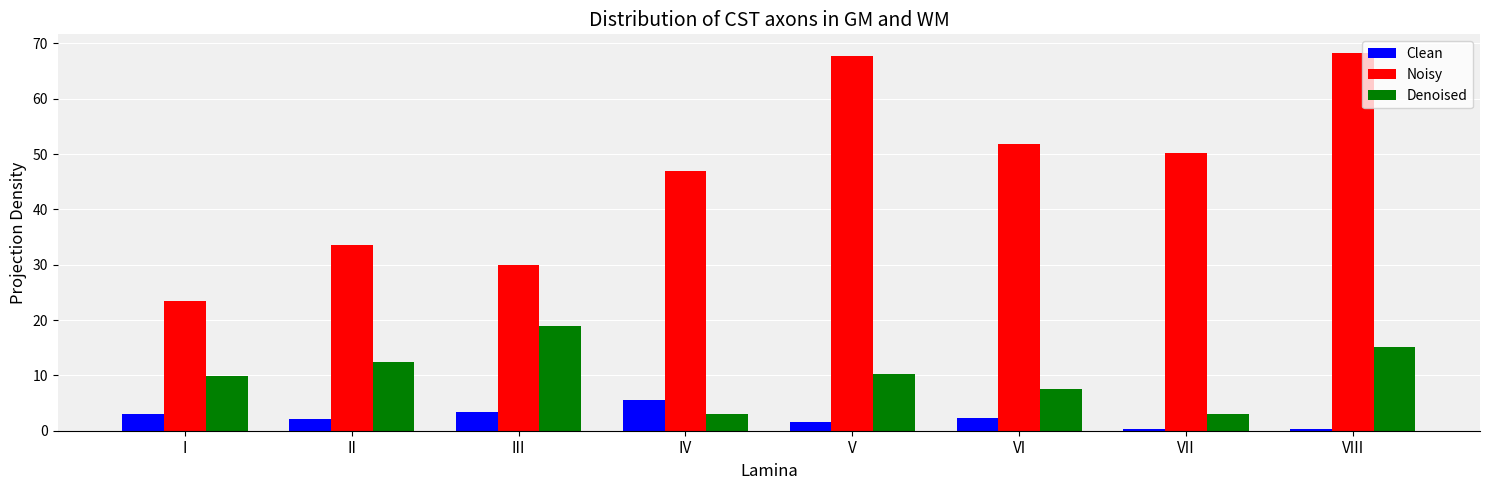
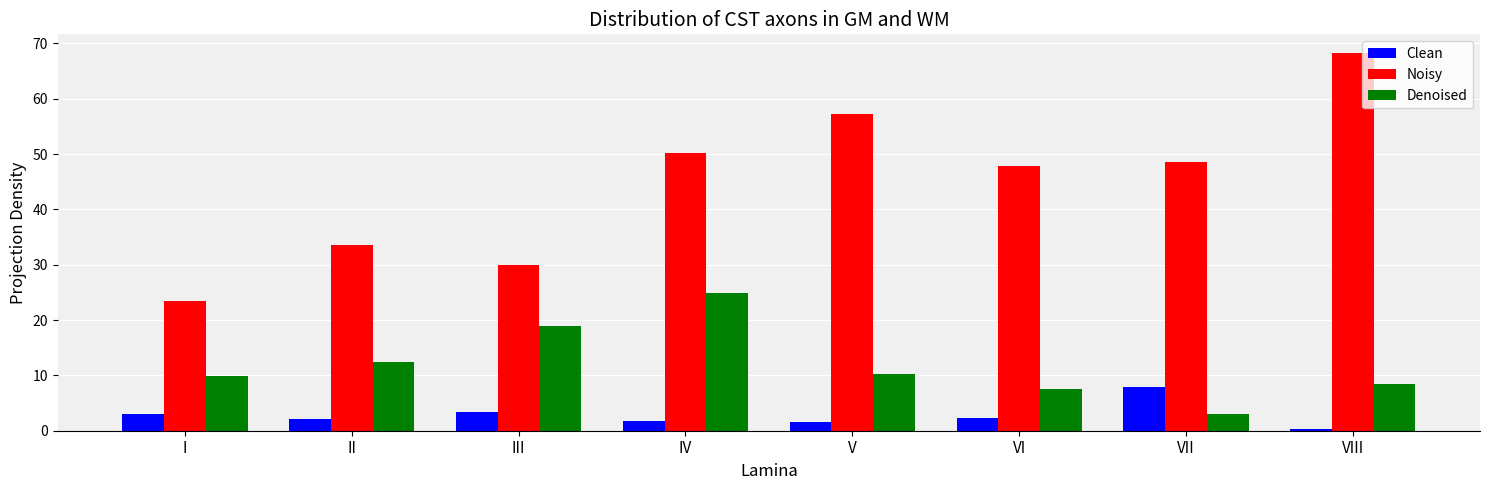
  {
    "Clean": {
      "I": 3,
      "II": 2,
      "III": 3,
-     "IV": 6,
+     "IV": 2,
      "V": 2,
      "VI": 2,
-     "VII": 0
+     "VII": 8
    },
    "Noisy": {
      "I": 23,
      "II": 34,
      "III": 30,
-     "IV": 47,
-     "V": 68,
-     "VI": 52,
-     "VII": 50,
+     "IV": 50,
+     "V": 57,
+     "VI": 48,
+     "VII": 49,
      "VIII": 68
    },
    "Denoised": {
      "I": 10,
      "II": 12,
      "III": 19,
-     "IV": 3,
+     "IV": 25,
      "V": 10,
      "VI": 8,
      "VII": 3,
-     "VIII": 15
+     "VIII": 8
    }
  }
